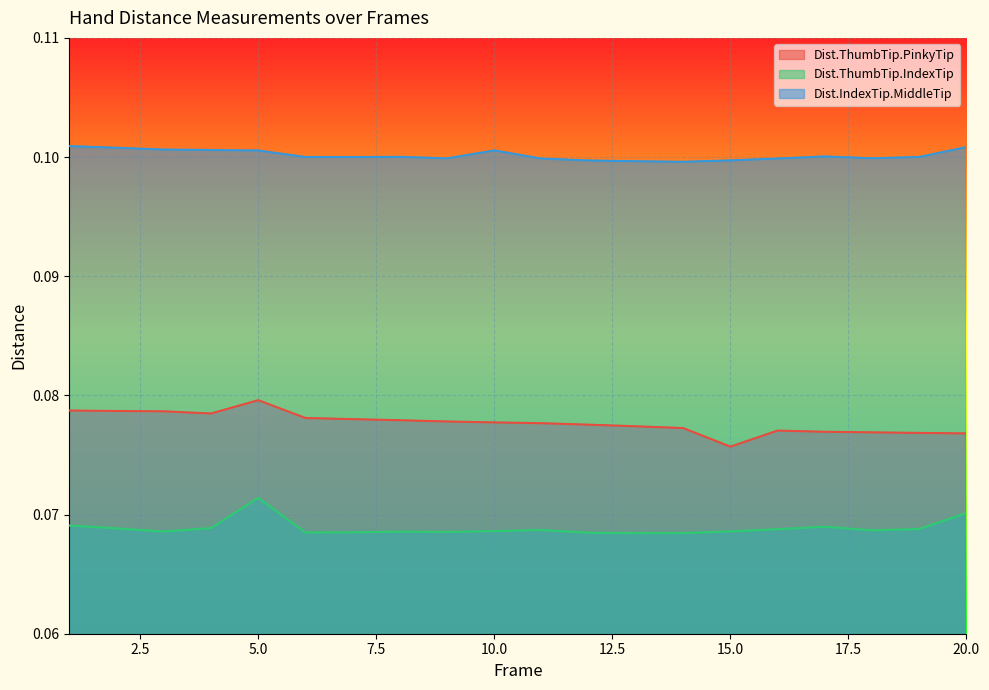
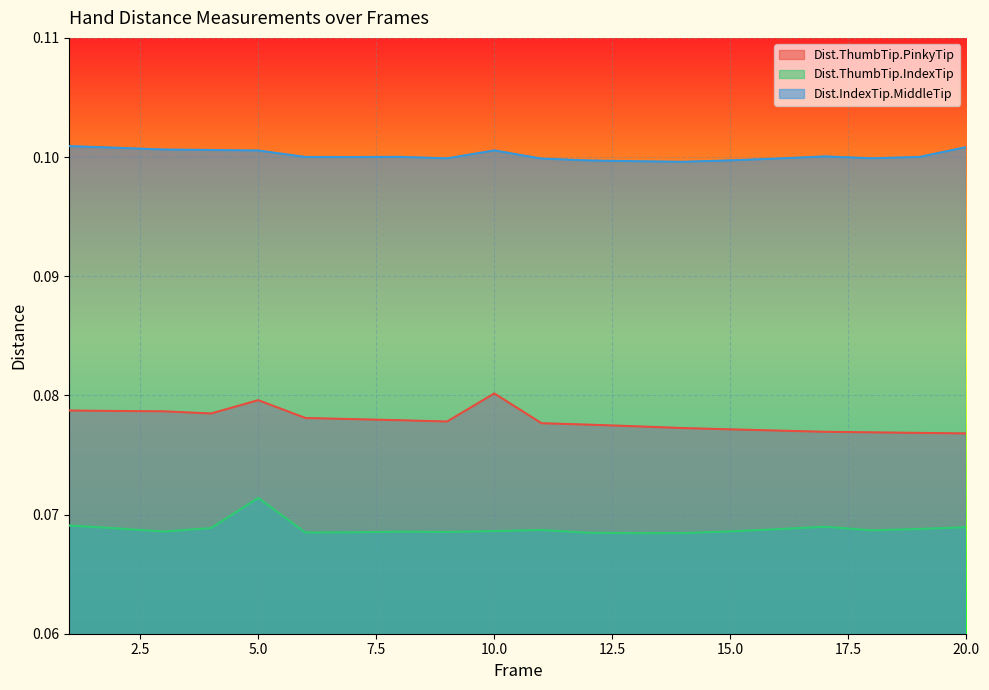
  {
    "Dist.ThumbTip.PinkyTip": {
      "5.0": 0.0796,
-     "10.0": 0.0777,
-     "15.0": 0.0757,
+     "10.0": 0.0802,
+     "15.0": 0.0771,
      "20.0": 0.0768
    },
    "Dist.ThumbTip.IndexTip": {
      "5.0": 0.0714,
      "10.0": 0.0686,
      "15.0": 0.0686,
-     "20.0": 0.0701
+     "20.0": 0.0689
    },
    "Dist.IndexTip.MiddleTip": {
      "5.0": 0.1005,
      "10.0": 0.1006,
      "15.0": 0.0997,
      "20.0": 0.1008
    }
  }
